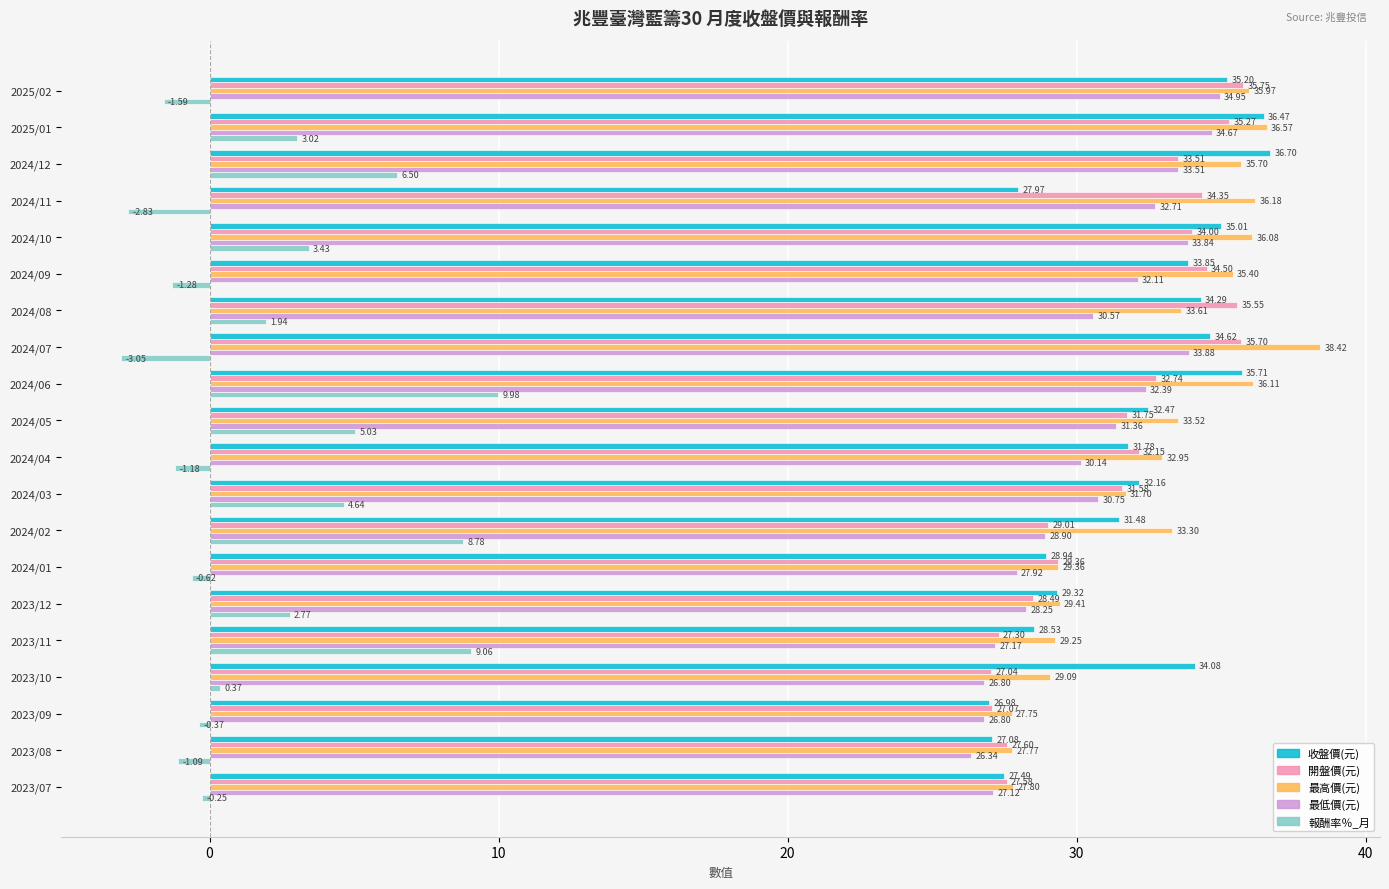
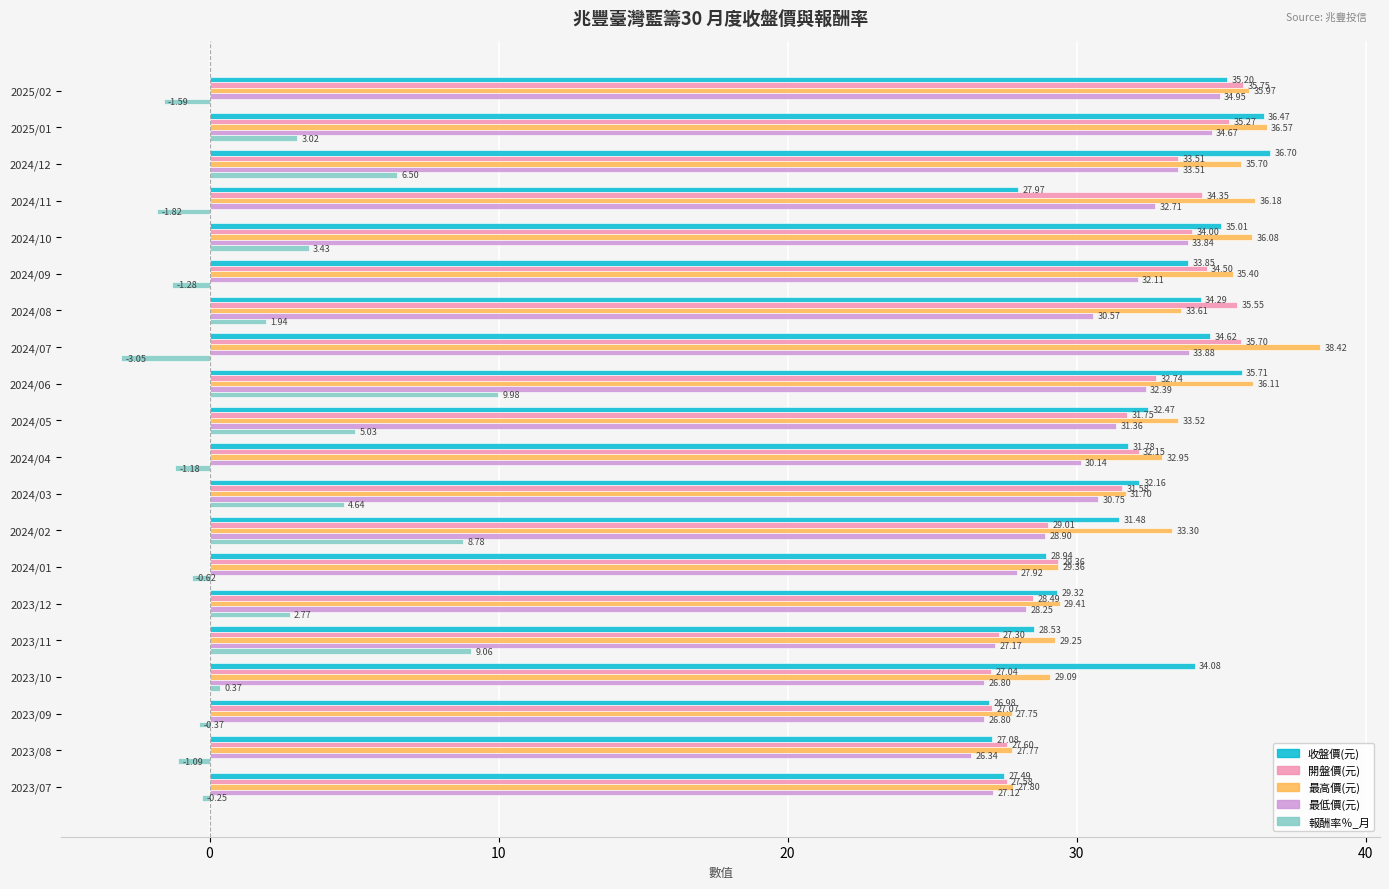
  {
    "收盤價(元)": {
      "2025/02": 35.20,
      "2025/01": 36.47,
      "2024/12": 36.70,
      "2024/11": 27.97,
      "2024/10": 35.01,
      "2024/09": 33.85,
      "2024/08": 34.29,
      "2024/07": 34.62,
      "2024/06": 35.71,
      "2024/05": 32.47,
      "2024/03": 32.16,
      "2024/02": 31.48,
      "2023/12": 29.32,
      "2023/11": 28.53,
      "2023/10": 34.08,
      "2023/08": 27.08
    },
    "最高價(元)": {
      "2025/01": 36.57,
      "2024/12": 35.70,
      "2024/11": 36.18,
      "2024/10": 36.08,
      "2024/09": 35.40,
      "2024/08": 33.61,
      "2024/07": 38.42,
      "2024/06": 36.11,
      "2024/05": 33.52,
      "2024/04": 32.95,
      "2024/02": 33.30,
      "2023/12": 29.41,
      "2023/11": 29.25,
      "2023/10": 29.09,
      "2023/09": 27.75
    },
    "報酬率％_月": {
      "2025/02": -1.59,
      "2025/01": 3.02,
      "2024/12": 6.50,
-     "2024/11": -2.83,
+     "2024/11": -1.82,
      "2024/10": 3.43,
      "2024/09": -1.28,
      "2024/08": 1.94,
      "2024/07": -3.05,
      "2024/06": 9.98,
      "2024/05": 5.03,
      "2024/04": -1.18,
      "2024/03": 4.64,
      "2024/02": 8.78,
      "2024/01": -0.62,
      "2023/12": 2.77,
      "2023/11": 9.06,
      "2023/10": 0.37,
      "2023/09": -0.37,
      "2023/08": -1.09,
      "2023/07": -0.25
    }
  }
